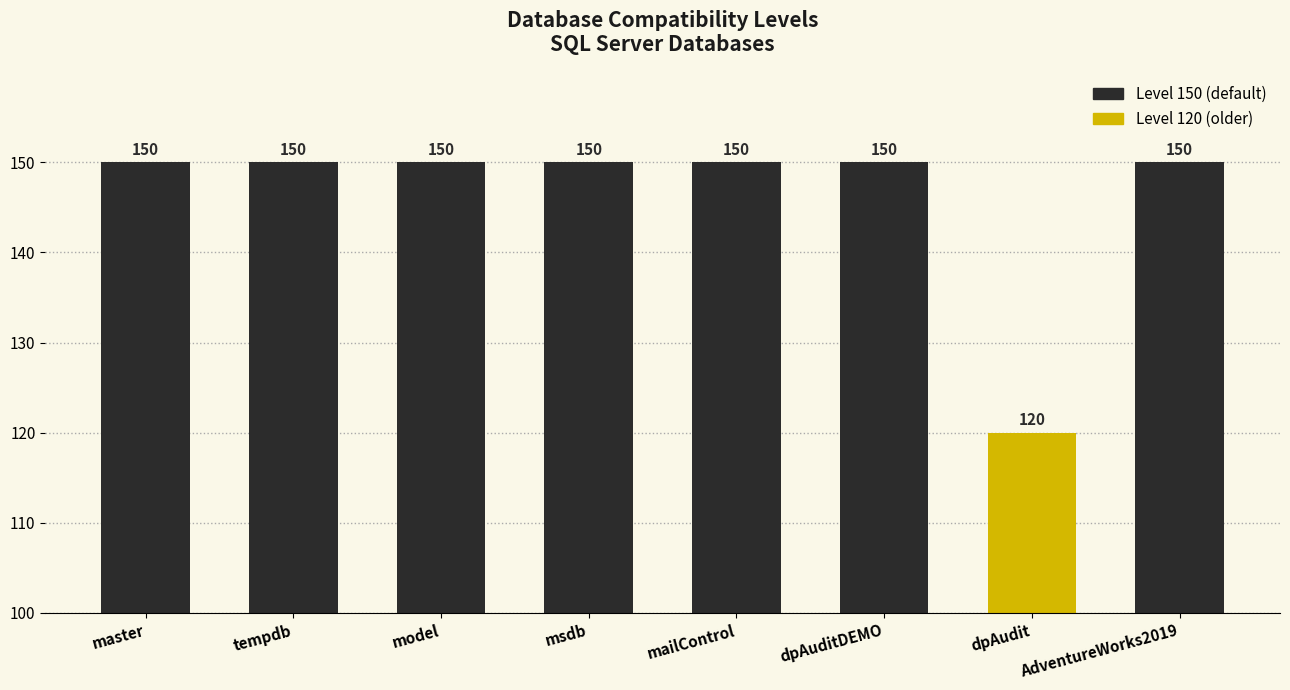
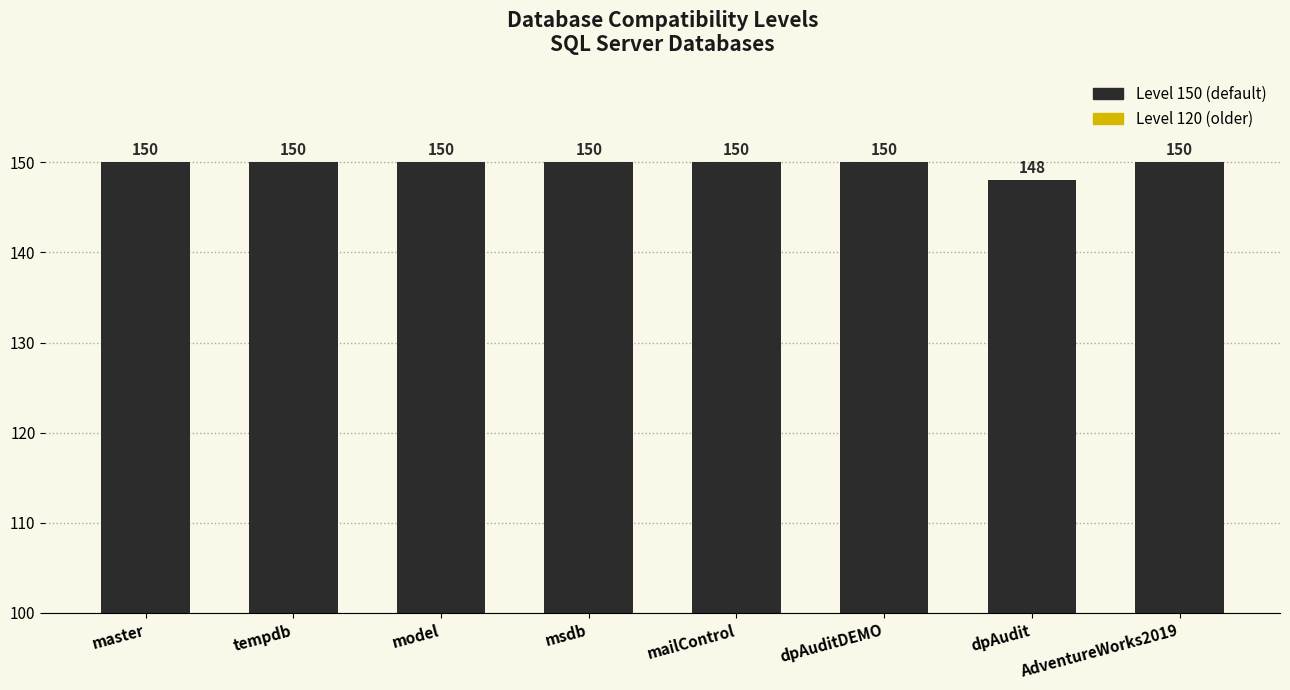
  {
    "master": 150,
    "tempdb": 150,
    "model": 150,
    "msdb": 150,
    "mailControl": 150,
    "dpAuditDEMO": 150,
-   "dpAudit": 120,
+   "dpAudit": 148,
    "AdventureWorks2019": 150
  }
